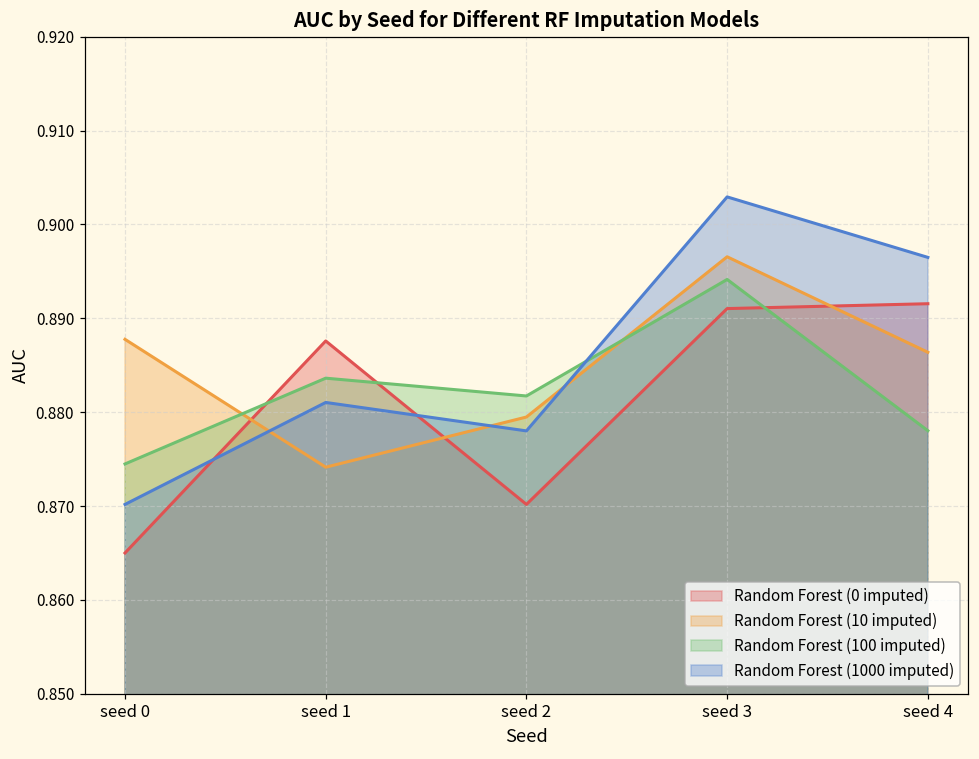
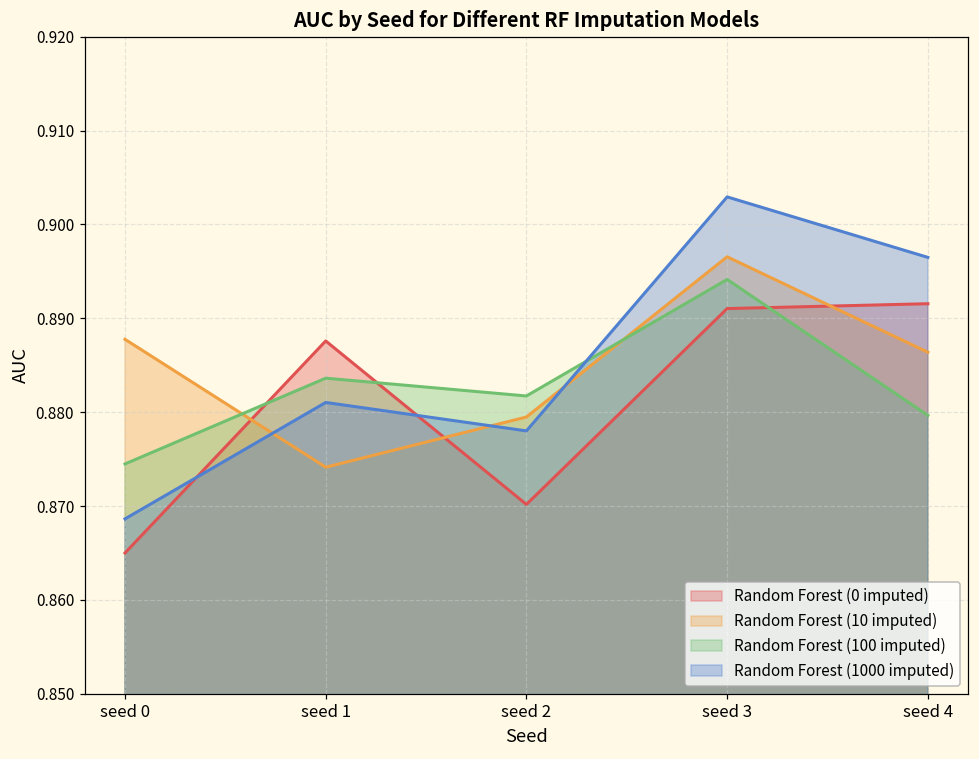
  {
    "Random Forest (100 imputed)": {
      "seed 0": 0.874,
      "seed 1": 0.884,
      "seed 2": 0.882,
      "seed 3": 0.894,
-     "seed 4": 0.878
+     "seed 4": 0.880
    },
    "Random Forest (1000 imputed)": {
-     "seed 0": 0.870,
+     "seed 0": 0.869,
      "seed 1": 0.881,
      "seed 2": 0.878,
      "seed 3": 0.903,
      "seed 4": 0.896
    }
  }
